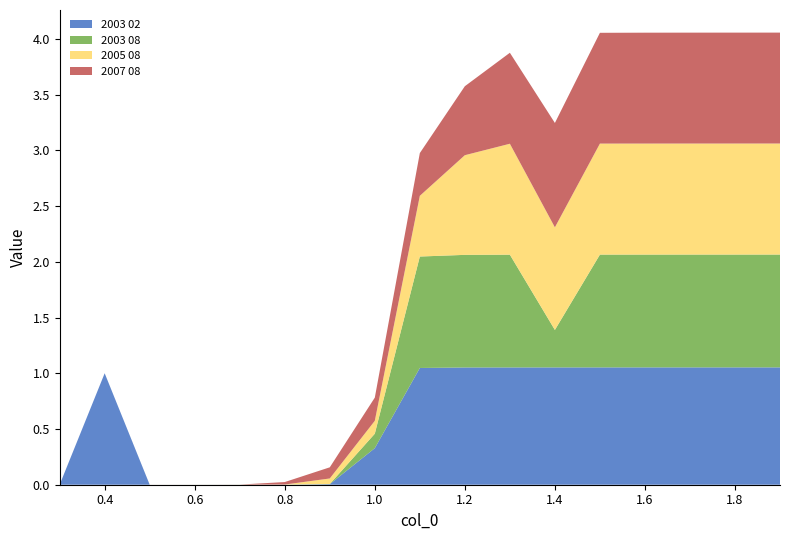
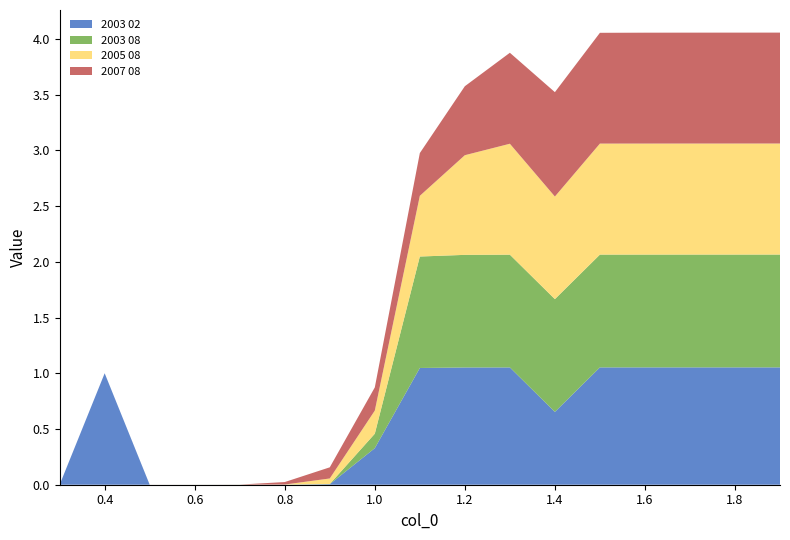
  {
    "2003 02": {
      "1.0": 0.33,
      "1.2": 1.05,
-     "1.4": 1.05,
+     "1.4": 0.65,
      "1.6": 1.05,
      "1.8": 1.05
    },
    "2003 08": {
      "1.0": 0.13,
      "1.2": 1.01,
-     "1.4": 0.34,
+     "1.4": 1.01,
      "1.6": 1.01,
      "1.8": 1.01
    },
    "2005 08": {
-     "1.0": 0.12,
+     "1.0": 0.21,
      "1.2": 0.89,
      "1.4": 0.92,
      "1.6": 1.00,
      "1.8": 1.00
    },
    "2007 08": {
      "1.0": 0.21,
      "1.2": 0.62,
      "1.4": 0.94,
      "1.6": 0.99,
      "1.8": 1.00
    }
  }
